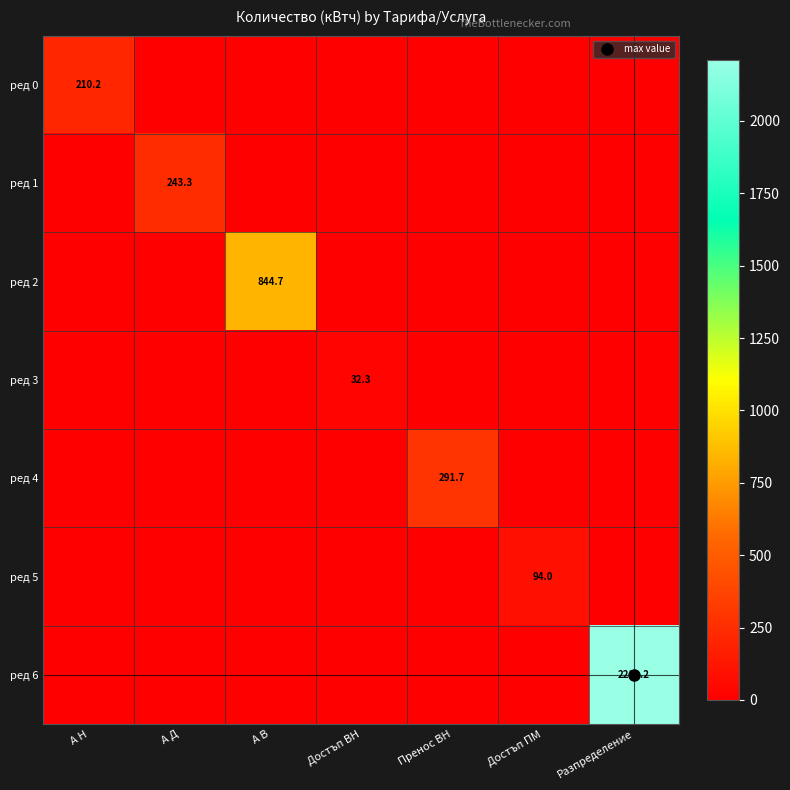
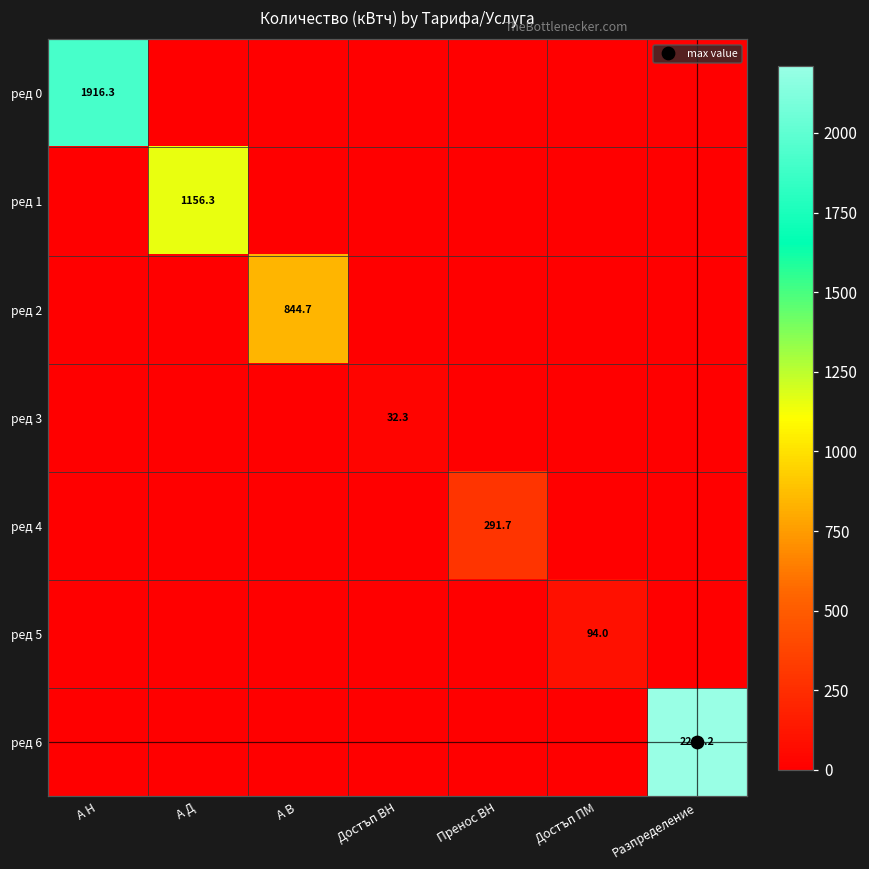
  {
    "ред 0": {
-     "А Н": 210.2
+     "А Н": 1916.3
    },
    "ред 1": {
-     "А Д": 243.3
+     "А Д": 1156.3
    },
    "ред 2": {
      "А В": 844.7
    },
    "ред 3": {
      "Достъп ВН": 32.3
    },
    "ред 4": {
      "Пренос ВН": 291.7
    },
    "ред 5": {
      "Достъп ПМ": 94.0
    }
  }
